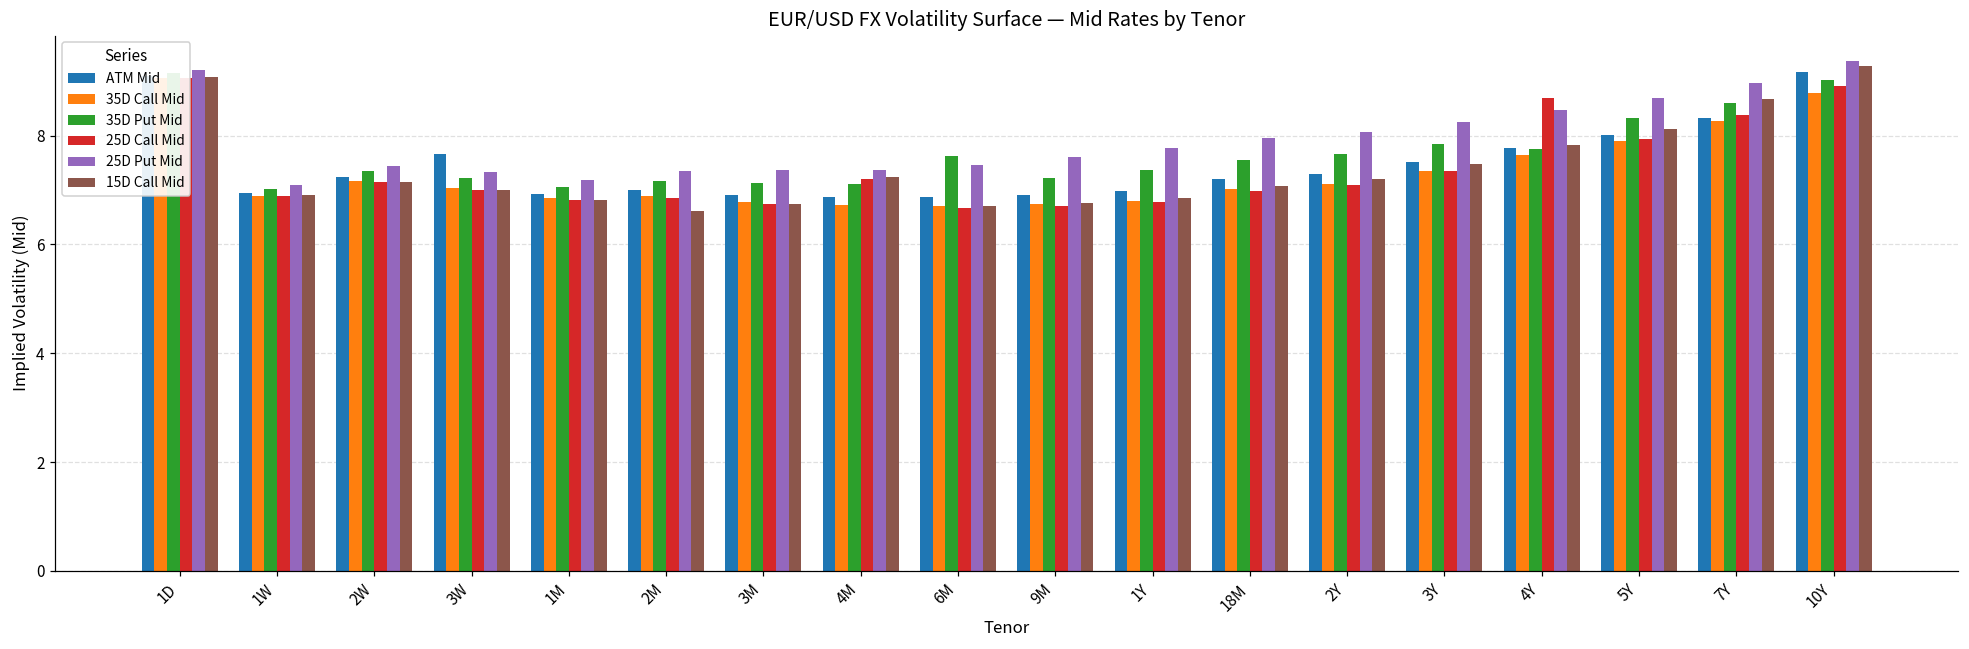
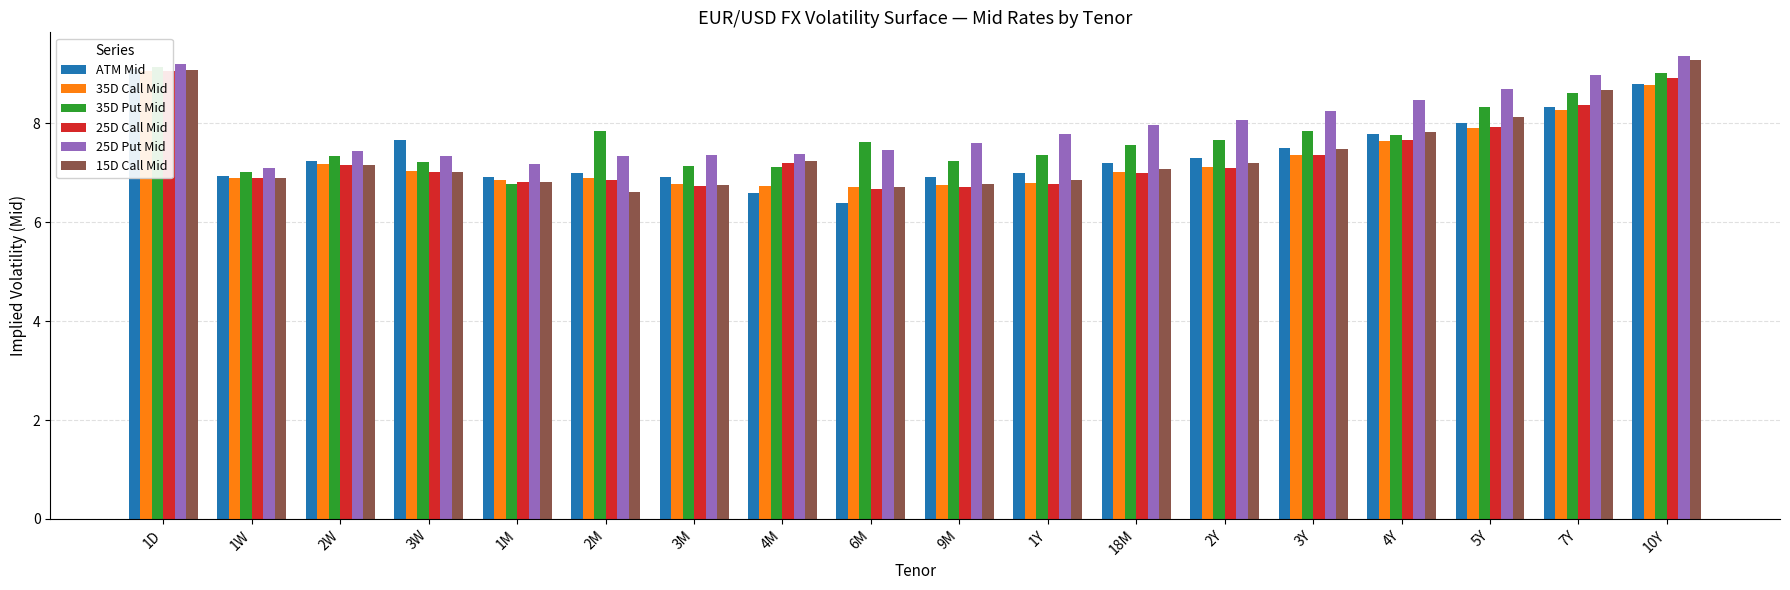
  {
    "ATM Mid": {
      "1W": 6.9,
      "2W": 7.2,
      "3W": 7.7,
      "1M": 6.9,
      "2M": 7.0,
      "3M": 6.9,
-     "4M": 6.9,
-     "6M": 6.9,
+     "4M": 6.6,
+     "6M": 6.4,
      "9M": 6.9,
      "1Y": 7.0,
      "18M": 7.2,
      "2Y": 7.3,
      "3Y": 7.5,
      "4Y": 7.8,
      "5Y": 8.0,
      "7Y": 8.3,
-     "10Y": 9.2
+     "10Y": 8.8
    },
    "35D Call Mid": {
      "1W": 6.9,
      "2W": 7.2,
      "3W": 7.0,
      "1M": 6.8,
      "2M": 6.9,
      "3M": 6.8,
      "4M": 6.7,
      "6M": 6.7,
      "9M": 6.7,
      "1Y": 6.8,
      "18M": 7.0,
      "2Y": 7.1,
      "3Y": 7.4,
      "4Y": 7.6,
      "5Y": 7.9,
      "7Y": 8.3,
      "10Y": 8.8
    },
    "35D Put Mid": {
      "1W": 7.0,
      "2W": 7.3,
      "3W": 7.2,
-     "1M": 7.1,
-     "2M": 7.2,
+     "1M": 6.8,
+     "2M": 7.8,
      "3M": 7.1,
      "4M": 7.1,
      "6M": 7.6,
      "9M": 7.2,
      "1Y": 7.4,
      "18M": 7.6,
      "2Y": 7.7,
      "3Y": 7.9,
      "4Y": 7.8,
      "5Y": 8.3,
      "7Y": 8.6,
      "10Y": 9.0
    },
    "25D Call Mid": {
      "1W": 6.9,
      "2W": 7.2,
      "3W": 7.0,
      "1M": 6.8,
      "2M": 6.9,
      "3M": 6.7,
      "4M": 7.2,
      "6M": 6.7,
      "9M": 6.7,
      "1Y": 6.8,
      "18M": 7.0,
      "2Y": 7.1,
      "3Y": 7.4,
-     "4Y": 8.7,
+     "4Y": 7.7,
      "5Y": 7.9,
      "7Y": 8.4,
      "10Y": 8.9
    },
    "25D Put Mid": {
      "1D": 9.2,
      "1W": 7.1,
      "2W": 7.4,
      "3W": 7.3,
      "1M": 7.2,
      "2M": 7.3,
      "3M": 7.4,
      "4M": 7.4,
      "6M": 7.5,
      "9M": 7.6,
      "1Y": 7.8,
      "18M": 8.0,
      "2Y": 8.1,
      "3Y": 8.3,
      "4Y": 8.5,
      "5Y": 8.7,
      "7Y": 9.0,
      "10Y": 9.4
    },
    "15D Call Mid": {
      "1D": 9.1,
      "1W": 6.9,
      "2W": 7.2,
      "3W": 7.0,
      "1M": 6.8,
      "2M": 6.6,
      "3M": 6.7,
      "4M": 7.2,
      "6M": 6.7,
      "9M": 6.8,
      "1Y": 6.9,
      "18M": 7.1,
      "2Y": 7.2,
      "3Y": 7.5,
      "4Y": 7.8,
      "5Y": 8.1,
      "7Y": 8.7,
      "10Y": 9.3
    }
  }
